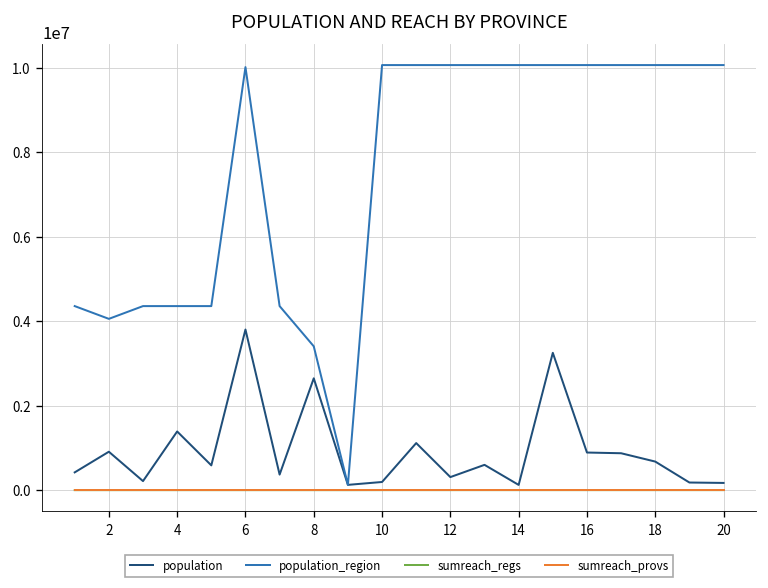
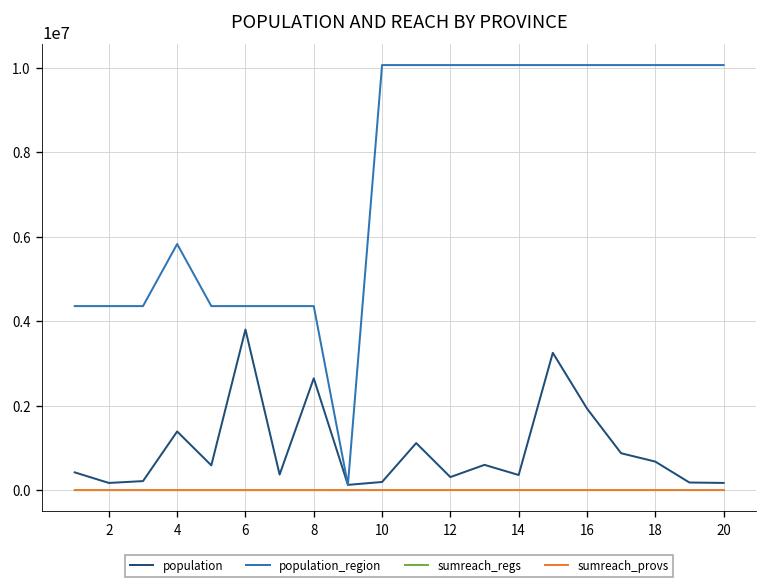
  {
    "population": {
-     "2": 900000,
+     "2": 200000,
      "4": 1400000,
      "6": 3800000,
      "8": 2600000,
      "10": 200000,
      "12": 300000,
-     "14": 100000,
-     "16": 900000,
+     "14": 400000,
+     "16": 1900000,
      "18": 700000,
      "20": 200000
    },
    "population_region": {
-     "2": 4100000,
-     "4": 4400000,
-     "6": 10000000,
-     "8": 3400000,
+     "2": 4400000,
+     "4": 5800000,
+     "6": 4400000,
+     "8": 4400000,
      "10": 10100000,
      "12": 10100000,
      "14": 10100000,
      "16": 10100000,
      "18": 10100000,
      "20": 10100000
    },
    "sumreach_provs": {
      "2": 0,
      "4": 0,
      "6": 0,
      "8": 0,
      "10": 0,
      "12": 0,
      "14": 0,
      "16": 0,
      "18": 0,
      "20": 0
    }
  }
